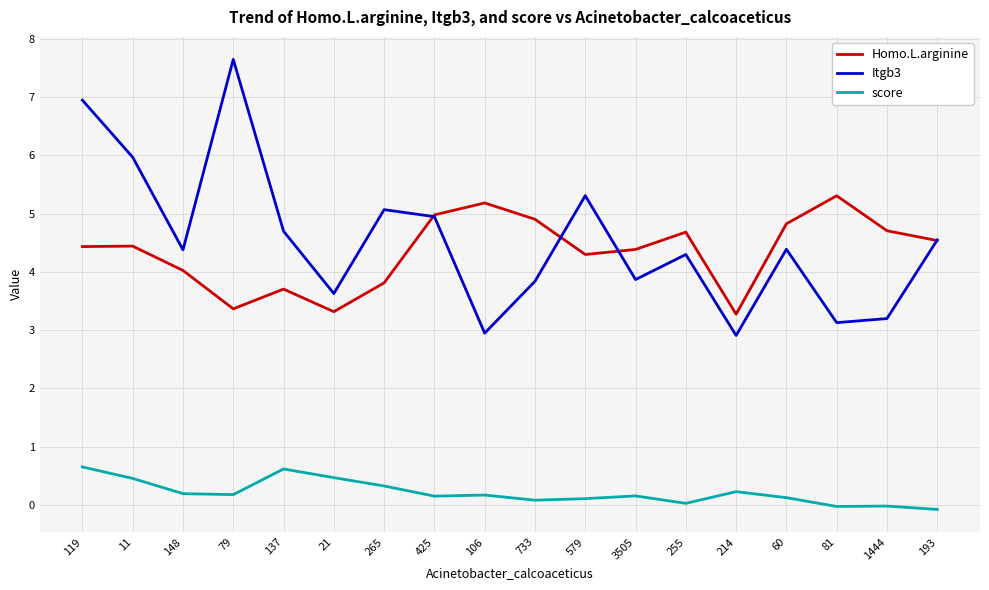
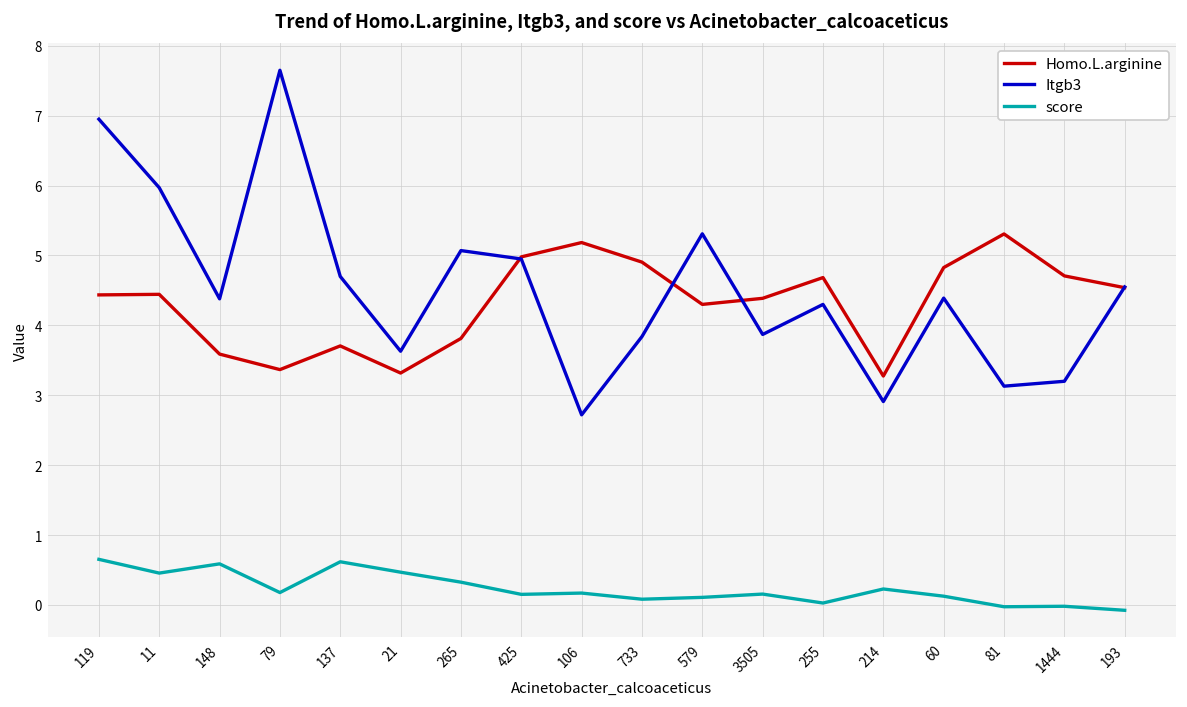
  {
    "Homo.L.arginine": {
      "119": 4.4,
      "11": 4.4,
-     "148": 4.0,
+     "148": 3.6,
      "79": 3.4,
      "137": 3.7,
      "21": 3.3,
      "265": 3.8,
      "106": 5.2,
      "733": 4.9,
      "579": 4.3,
      "3505": 4.4,
      "255": 4.7,
      "214": 3.3,
      "60": 4.8,
      "81": 5.3,
      "1444": 4.7
    },
    "Itgb3": {
      "119": 7.0,
      "11": 6.0,
      "148": 4.4,
      "79": 7.7,
      "137": 4.7,
      "21": 3.6,
      "265": 5.1,
-     "106": 3.0,
+     "106": 2.7,
      "733": 3.8,
      "579": 5.3,
      "3505": 3.9,
      "255": 4.3,
      "214": 2.9,
      "60": 4.4,
      "81": 3.1,
      "1444": 3.2
    },
    "score": {
      "119": 0.7,
      "11": 0.5,
-     "148": 0.2,
+     "148": 0.6,
      "79": 0.2,
      "137": 0.6,
      "21": 0.5,
      "265": 0.3,
      "425": 0.2,
      "106": 0.2,
      "733": 0.1,
      "579": 0.1,
      "3505": 0.2,
      "255": 0.0,
      "214": 0.2,
      "60": 0.1,
      "81": 0.0,
      "1444": 0.0,
      "193": -0.1
    }
  }
